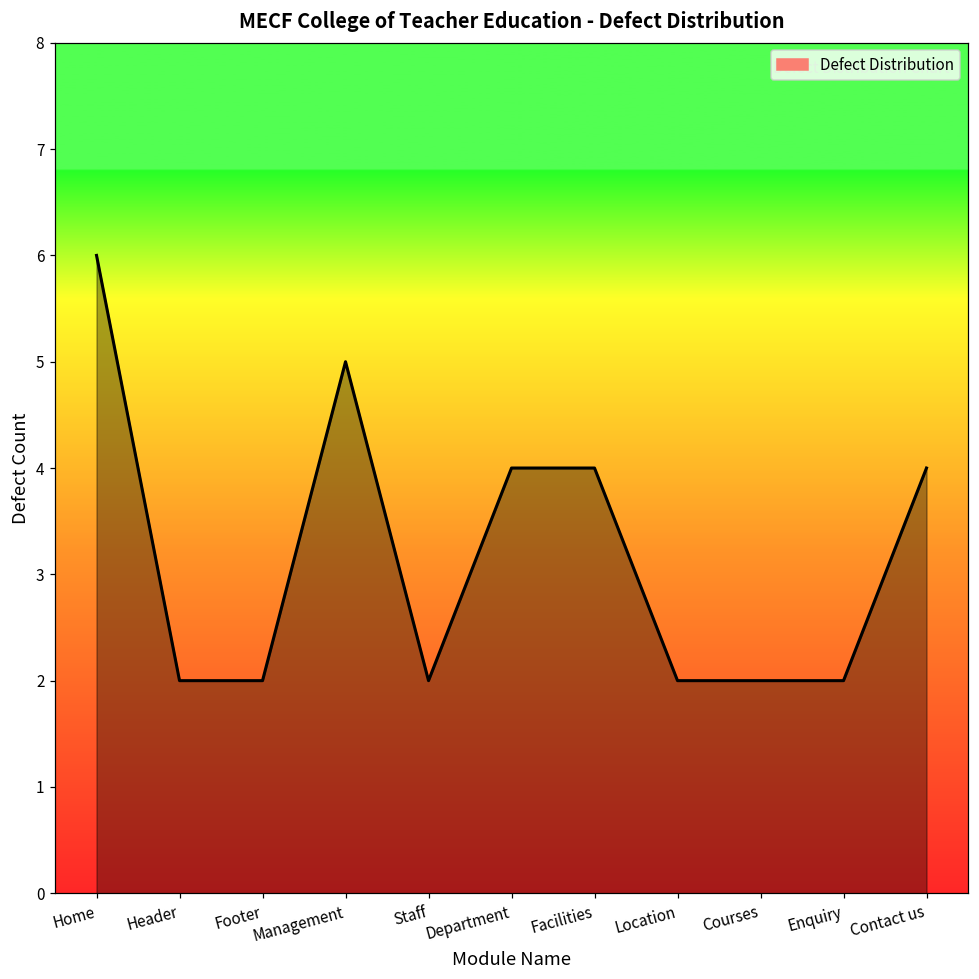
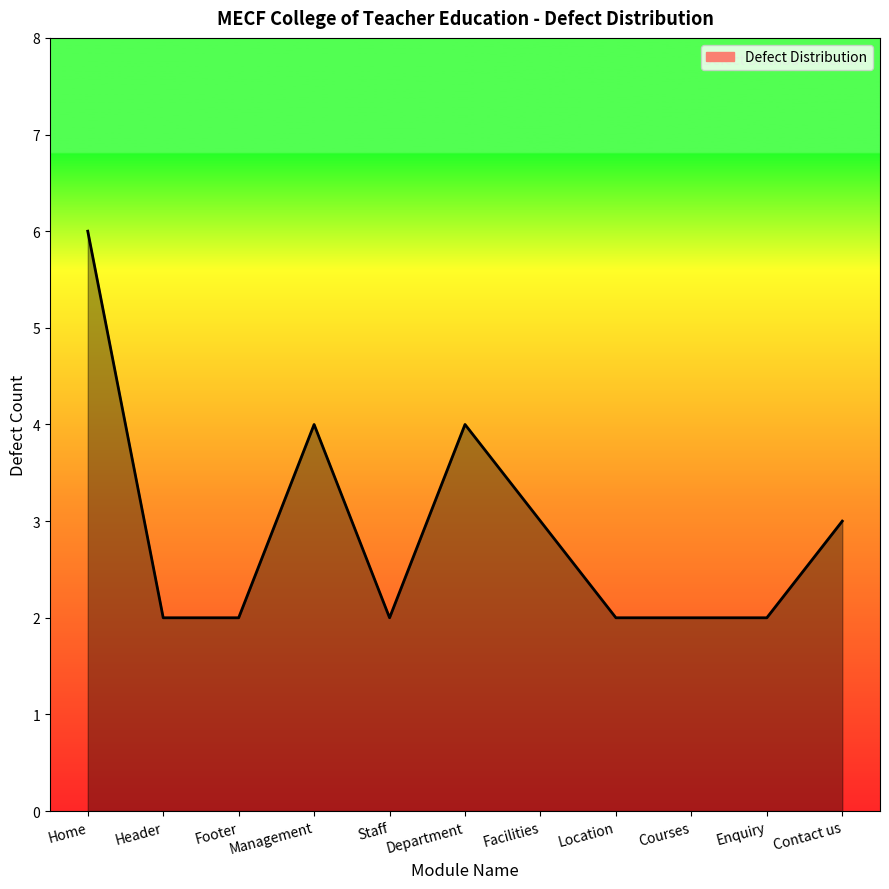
  {
    "Home": 6,
    "Header": 2,
    "Footer": 2,
-   "Management": 5,
+   "Management": 4,
    "Staff": 2,
    "Department": 4,
-   "Facilities": 4,
+   "Facilities": 3,
    "Location": 2,
    "Courses": 2,
    "Enquiry": 2,
-   "Contact us": 4
+   "Contact us": 3
  }
